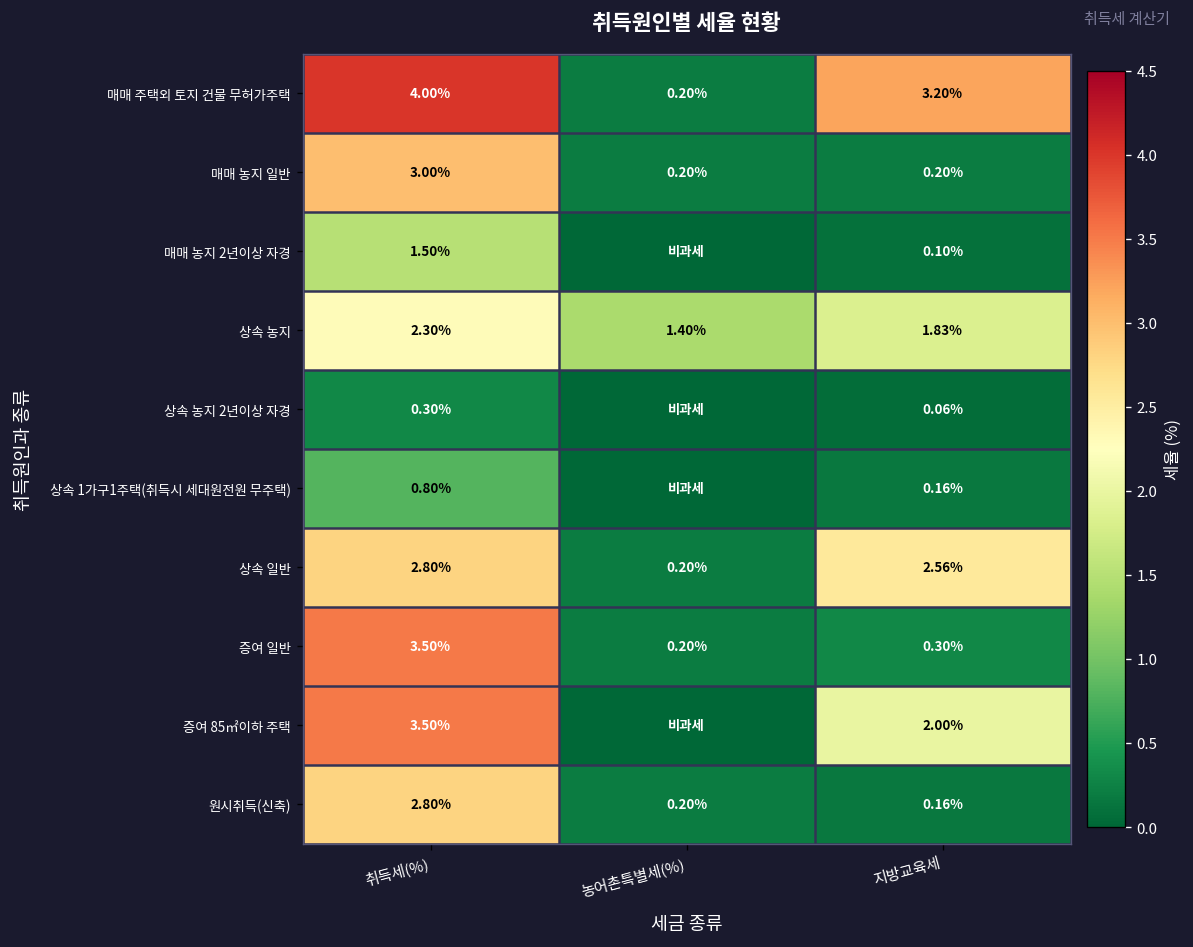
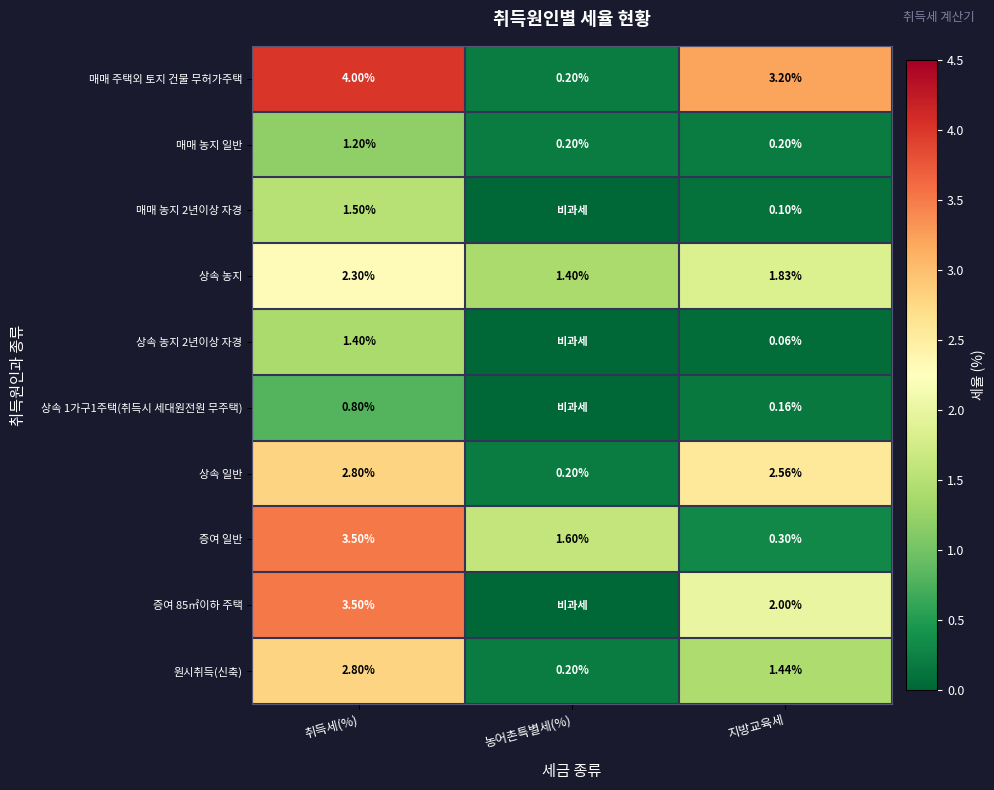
  {
    "매매 주택외 토지 건물 무허가주택": {
      "취득세(%)": "4.00%",
      "농어촌특별세(%)": "0.20%",
      "지방교육세": "3.20%"
    },
    "매매 농지 일반": {
-     "취득세(%)": "3.00%",
+     "취득세(%)": "1.20%",
      "농어촌특별세(%)": "0.20%",
      "지방교육세": "0.20%"
    },
    "매매 농지 2년이상 자경": {
      "취득세(%)": "1.50%",
      "지방교육세": "0.10%"
    },
    "상속 농지": {
      "취득세(%)": "2.30%",
      "농어촌특별세(%)": "1.40%",
      "지방교육세": "1.83%"
    },
    "상속 농지 2년이상 자경": {
-     "취득세(%)": "0.30%",
+     "취득세(%)": "1.40%",
      "지방교육세": "0.06%"
    },
    "상속 1가구1주택(취득시 세대원전원 무주택)": {
      "취득세(%)": "0.80%",
      "지방교육세": "0.16%"
    },
    "상속 일반": {
      "취득세(%)": "2.80%",
      "농어촌특별세(%)": "0.20%",
      "지방교육세": "2.56%"
    },
    "증여 일반": {
      "취득세(%)": "3.50%",
-     "농어촌특별세(%)": "0.20%",
+     "농어촌특별세(%)": "1.60%",
      "지방교육세": "0.30%"
    },
    "증여 85㎡이하 주택": {
      "취득세(%)": "3.50%",
      "지방교육세": "2.00%"
    },
    "원시취득(신축)": {
      "취득세(%)": "2.80%",
      "농어촌특별세(%)": "0.20%",
-     "지방교육세": "0.16%"
+     "지방교육세": "1.44%"
    }
  }
